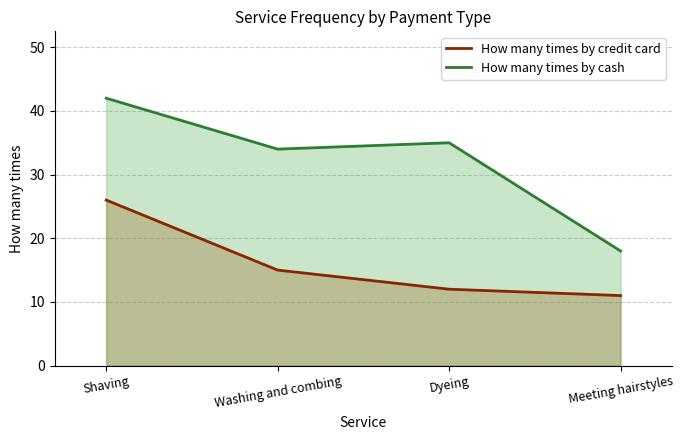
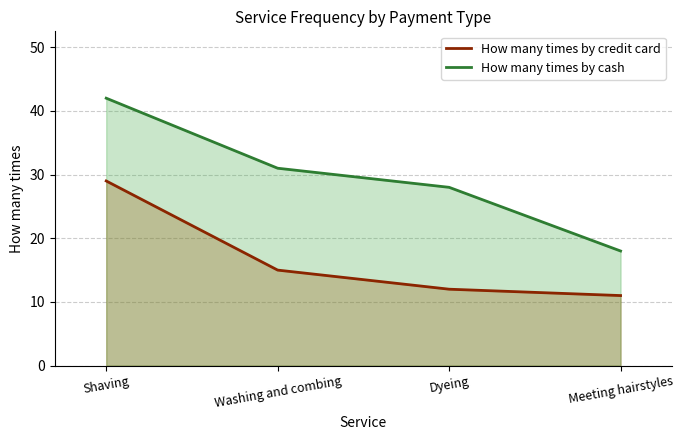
  {
    "How many times by credit card": {
-     "Shaving": 26,
+     "Shaving": 29,
      "Washing and combing": 15,
      "Dyeing": 12,
      "Meeting hairstyles": 11
    },
    "How many times by cash": {
      "Shaving": 42,
-     "Washing and combing": 34,
-     "Dyeing": 35,
+     "Washing and combing": 31,
+     "Dyeing": 28,
      "Meeting hairstyles": 18
    }
  }
